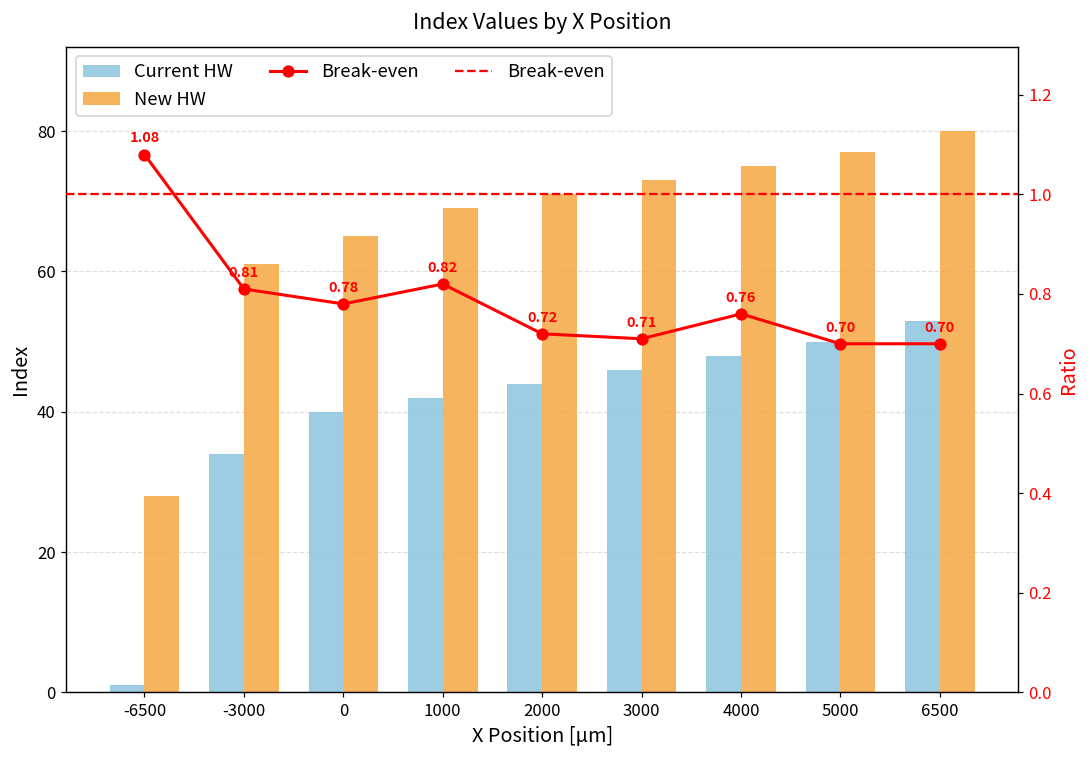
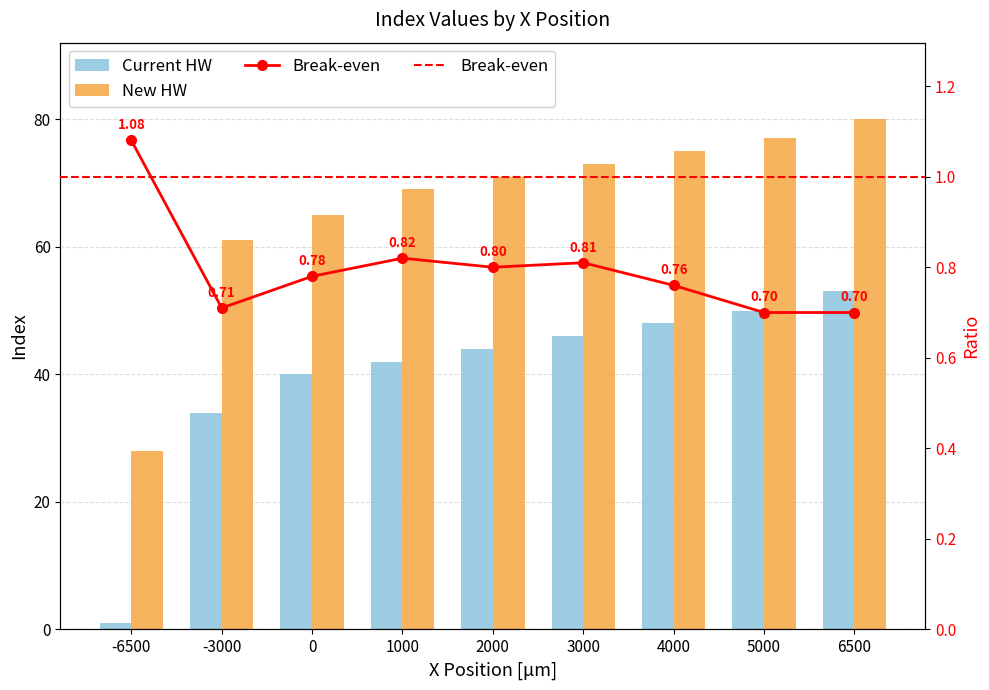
  {
    "Break-even": {
      "-6500": 1.08,
-     "-3000": 0.81,
+     "-3000": 0.71,
      "0": 0.78,
      "1000": 0.82,
-     "2000": 0.72,
-     "3000": 0.71,
+     "2000": 0.80,
+     "3000": 0.81,
      "4000": 0.76,
      "5000": 0.70,
      "6500": 0.70
    }
  }
